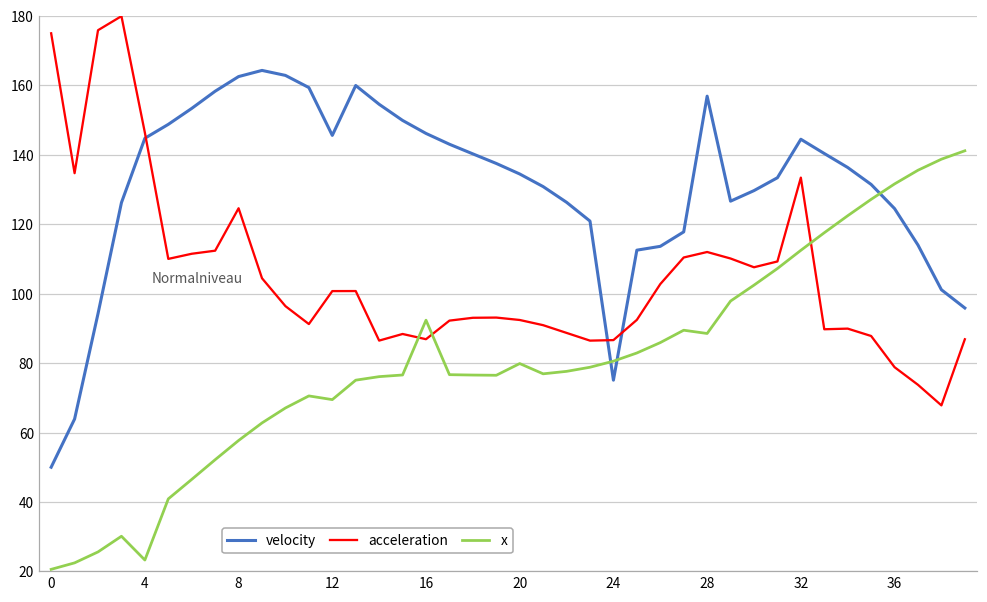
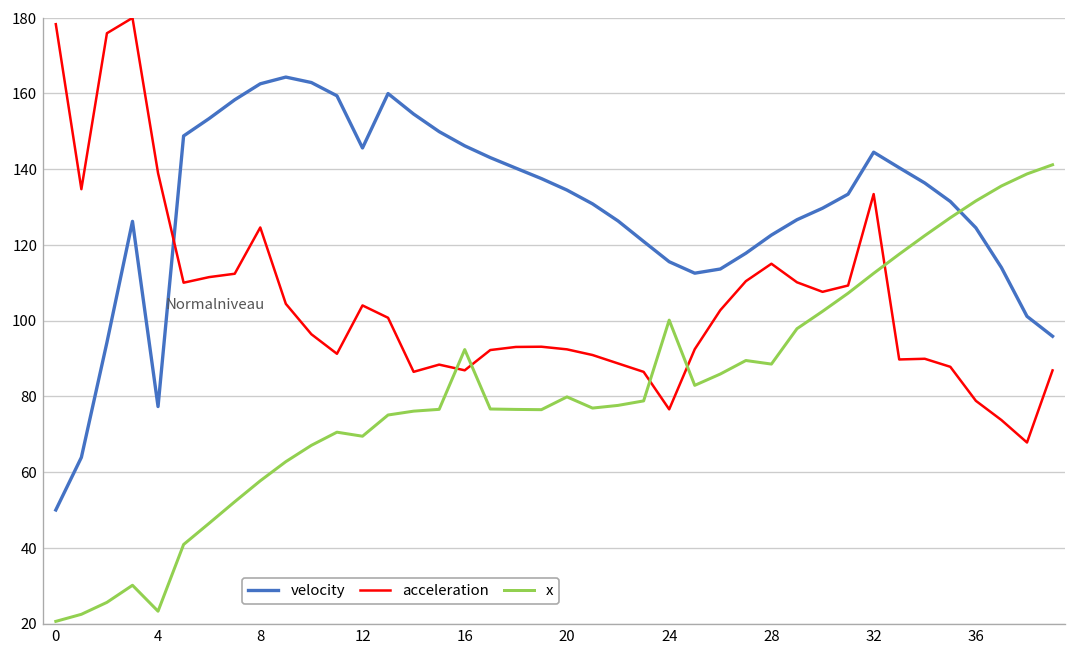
  {
    "velocity": {
      "0": 50,
-     "4": 145,
+     "4": 77,
      "8": 163,
      "12": 146,
      "16": 146,
      "20": 134,
-     "24": 75,
-     "28": 157,
+     "24": 116,
+     "28": 123,
      "32": 144,
      "36": 125
    },
    "acceleration": {
-     "0": 175,
-     "4": 146,
+     "0": 178,
+     "4": 139,
      "8": 125,
-     "12": 101,
+     "12": 104,
      "16": 87,
      "20": 92,
-     "24": 87,
-     "28": 112,
+     "24": 77,
+     "28": 115,
      "32": 133,
      "36": 79
    },
    "x": {
      "0": 21,
      "4": 23,
      "8": 58,
      "12": 69,
      "16": 92,
      "20": 80,
-     "24": 81,
+     "24": 100,
      "28": 89,
      "32": 112,
      "36": 132
    }
  }
